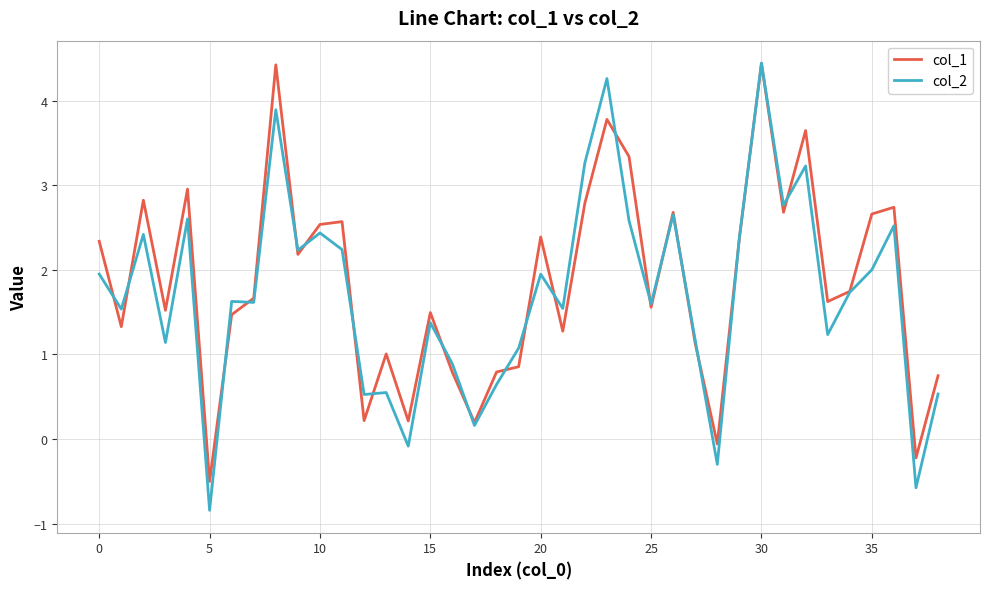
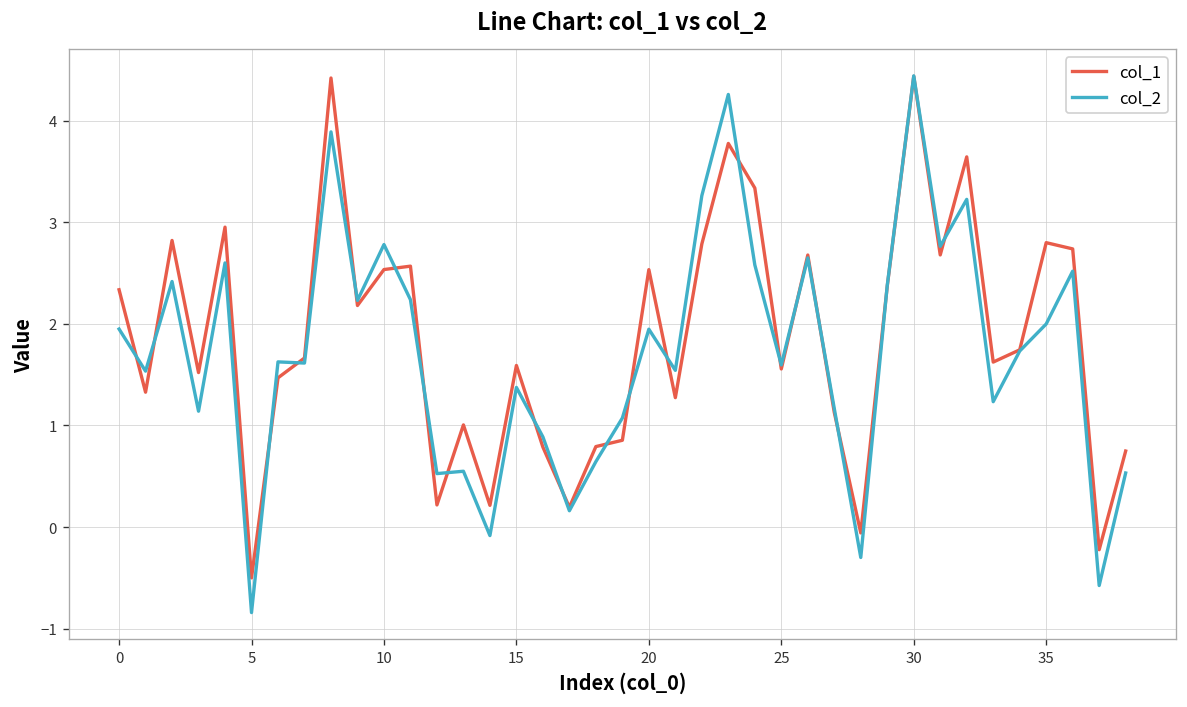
  {
    "col_1": {
      "0": 2.3,
      "5": -0.5,
      "10": 2.5,
-     "15": 1.5,
-     "20": 2.4,
+     "15": 1.6,
+     "20": 2.5,
      "25": 1.6,
-     "35": 2.7
+     "35": 2.8
    },
    "col_2": {
      "0": 1.9,
      "5": -0.8,
-     "10": 2.4,
+     "10": 2.8,
      "15": 1.4,
      "20": 1.9,
      "25": 1.6,
      "35": 2.0
    }
  }
